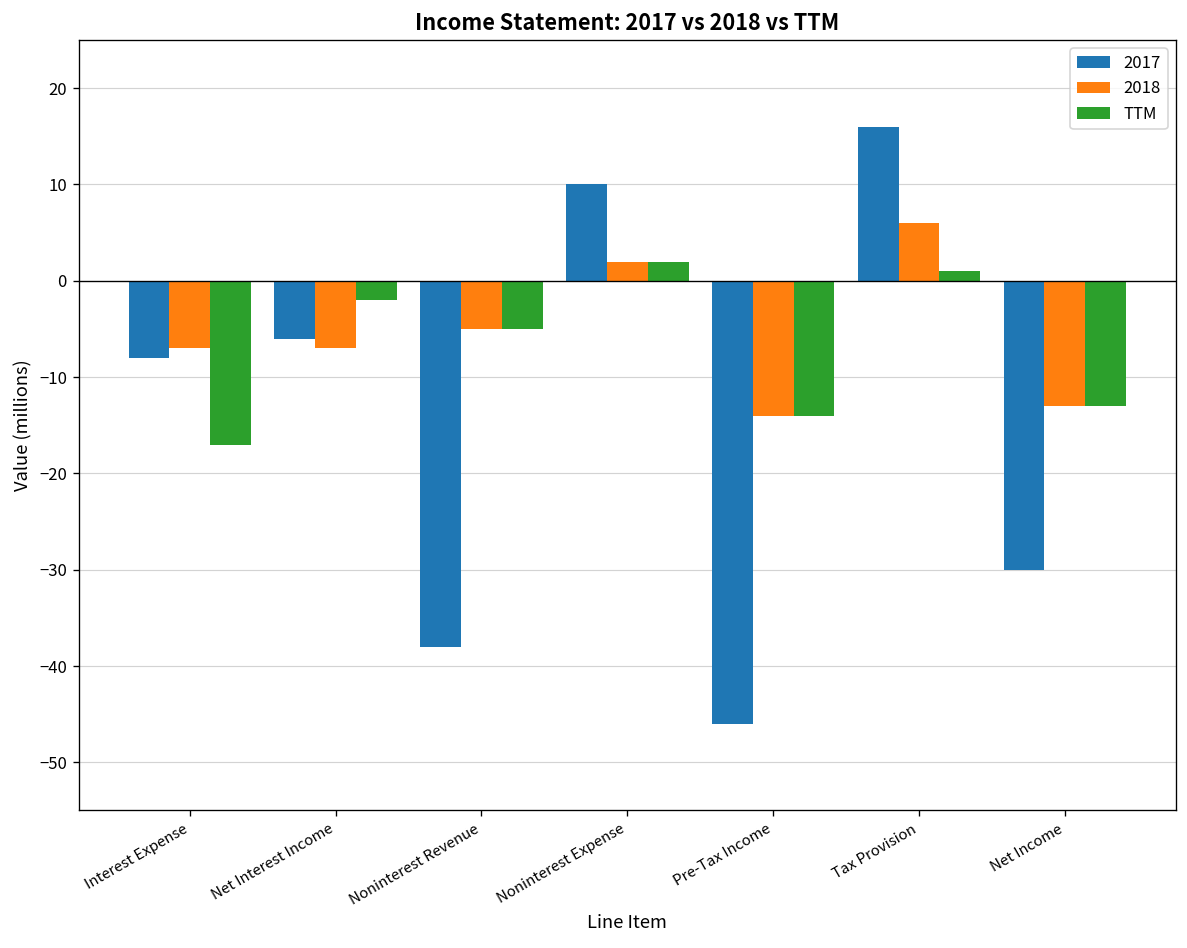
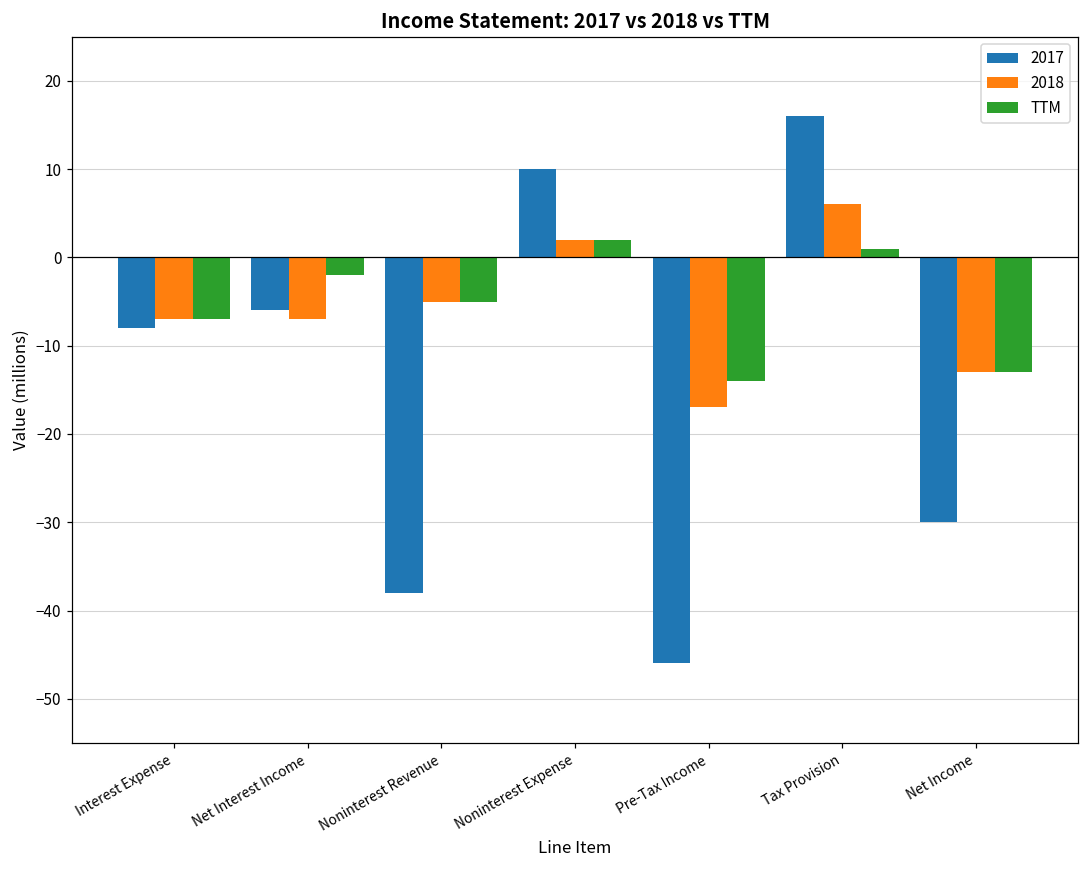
  {
    "2017": {
      "Interest Expense": -8,
      "Net Interest Income": -6,
      "Noninterest Revenue": -38,
      "Noninterest Expense": 10,
      "Pre-Tax Income": -46,
      "Tax Provision": 16,
      "Net Income": -30
    },
    "2018": {
      "Interest Expense": -7,
      "Net Interest Income": -7,
      "Noninterest Revenue": -5,
      "Noninterest Expense": 2,
-     "Pre-Tax Income": -14,
+     "Pre-Tax Income": -17,
      "Tax Provision": 6,
      "Net Income": -13
    },
    "TTM": {
-     "Interest Expense": -17,
+     "Interest Expense": -7,
      "Net Interest Income": -2,
      "Noninterest Revenue": -5,
      "Noninterest Expense": 2,
      "Pre-Tax Income": -14,
      "Tax Provision": 1,
      "Net Income": -13
    }
  }
